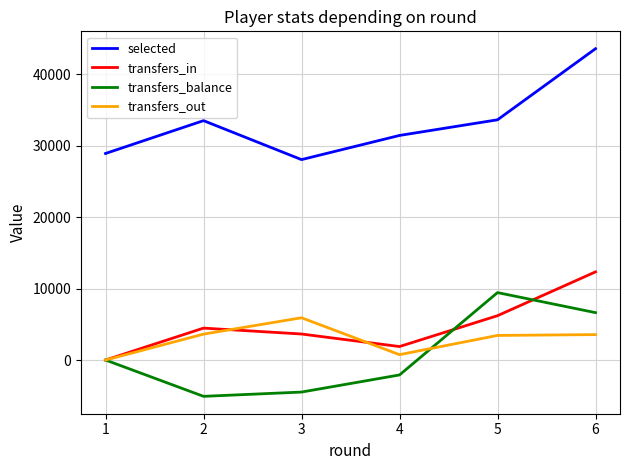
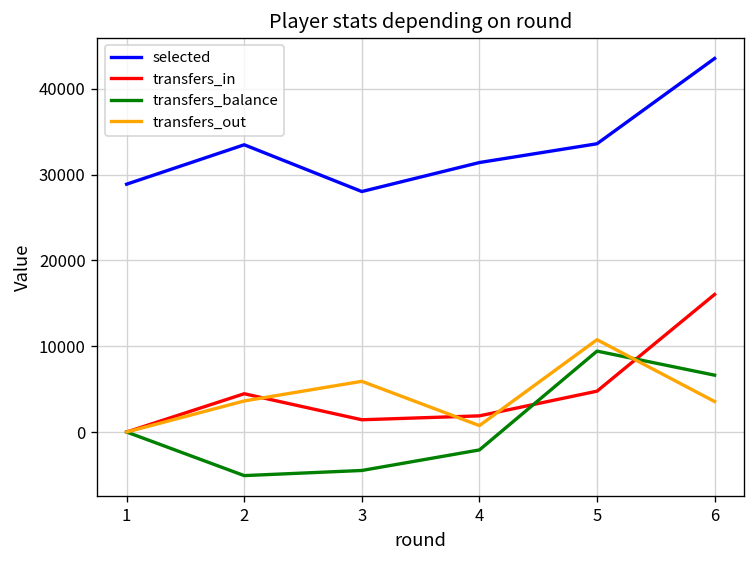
  {
    "selected": {
      "1": 29000,
      "2": 33000,
      "3": 28000,
      "4": 31000,
      "5": 34000,
      "6": 44000
    },
    "transfers_in": {
      "2": 4000,
-     "3": 4000,
+     "3": 1000,
      "4": 2000,
-     "5": 6000,
-     "6": 12000
+     "5": 5000,
+     "6": 16000
    },
    "transfers_balance": {
      "2": -5000,
      "3": -4000,
      "4": -2000,
      "5": 9000,
      "6": 7000
    },
    "transfers_out": {
      "2": 4000,
      "3": 6000,
      "4": 1000,
-     "5": 3000,
+     "5": 11000,
      "6": 4000
    }
  }
